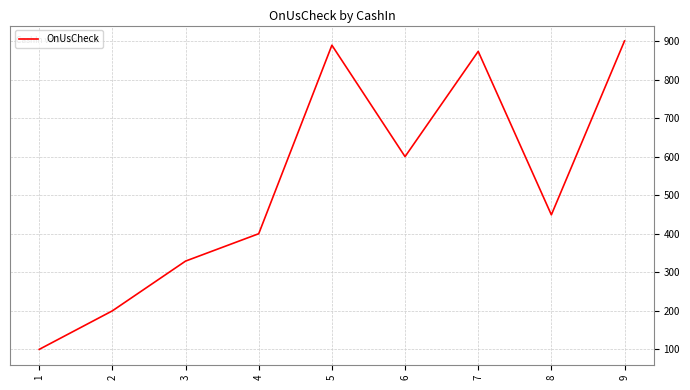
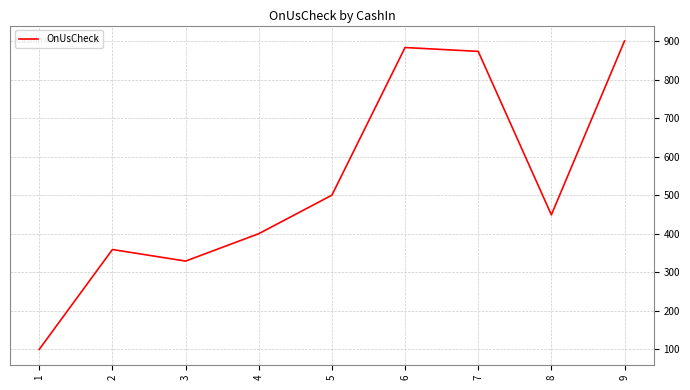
  {
    "1": 100,
-   "2": 200,
+   "2": 360,
    "3": 330,
    "4": 400,
-   "5": 890,
-   "6": 600,
+   "5": 500,
+   "6": 880,
    "7": 870,
    "8": 450,
    "9": 900
  }
